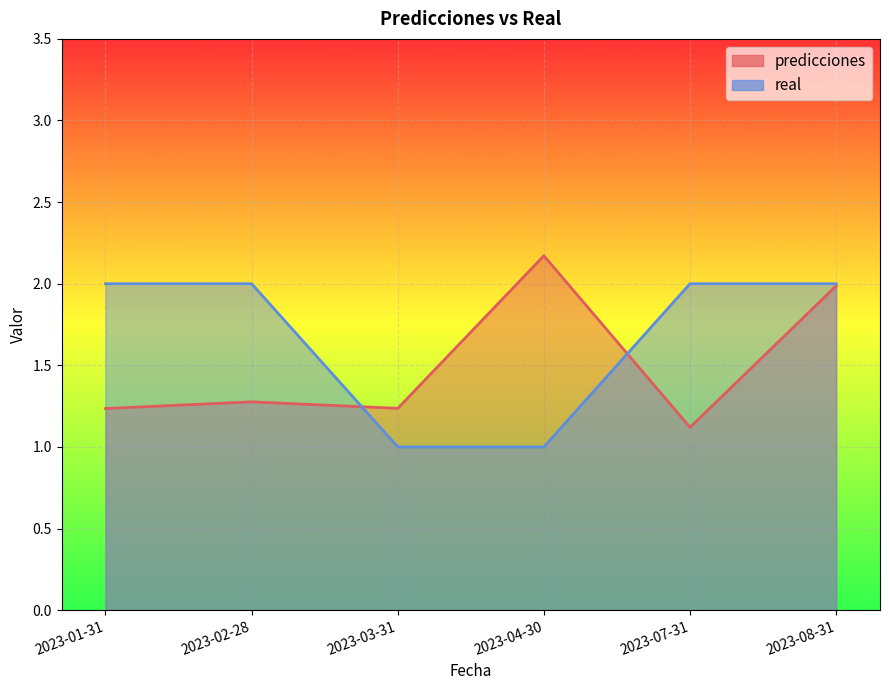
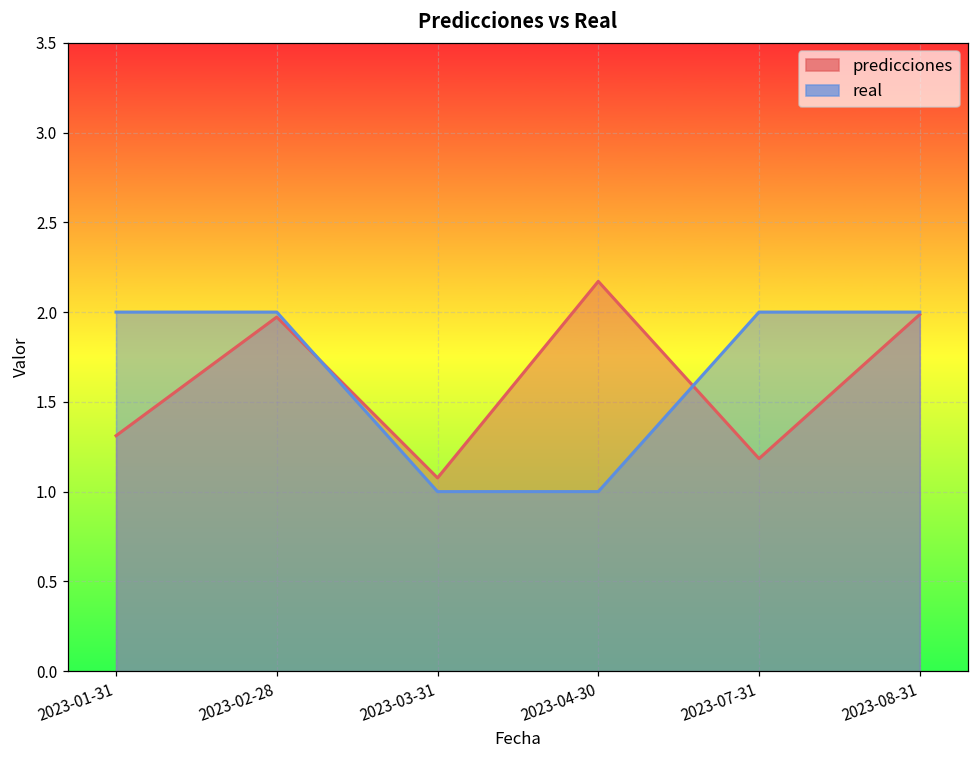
  {
    "predicciones": {
-     "2023-01-31": 1.24,
-     "2023-02-28": 1.28,
-     "2023-03-31": 1.24,
+     "2023-01-31": 1.31,
+     "2023-02-28": 1.97,
+     "2023-03-31": 1.08,
      "2023-04-30": 2.17,
-     "2023-07-31": 1.12
+     "2023-07-31": 1.18
    },
    "real": {
      "2023-01-31": 2.00,
      "2023-02-28": 2.00,
      "2023-03-31": 1.00,
      "2023-04-30": 1.00,
      "2023-07-31": 2.00
    }
  }
